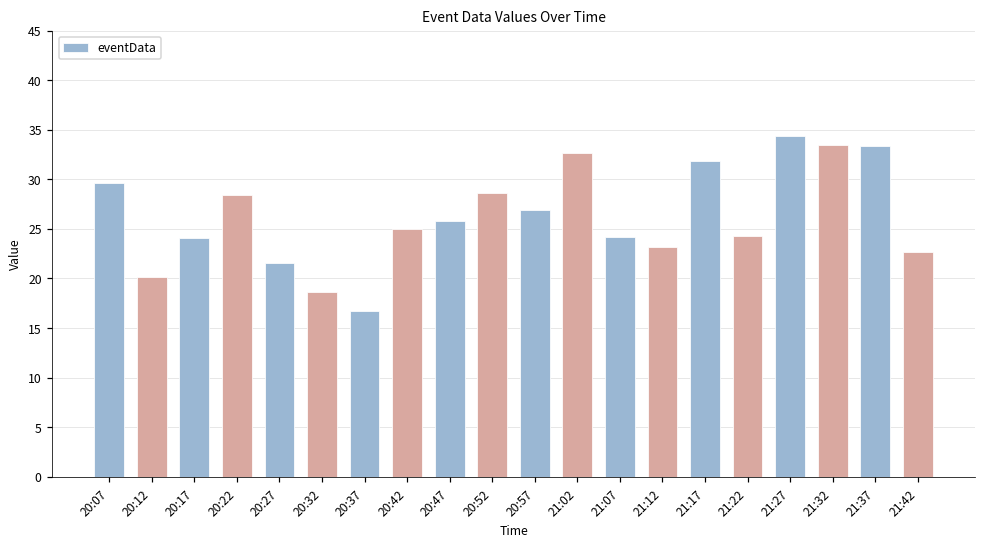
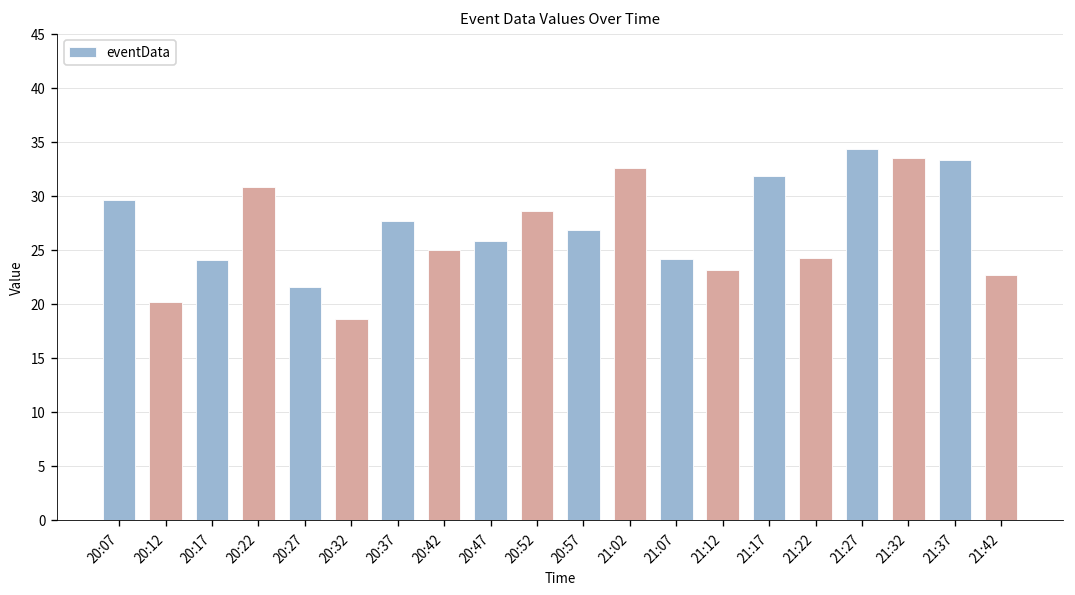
  {
    "20:07": 30,
    "20:12": 20,
    "20:17": 24,
-   "20:22": 28,
+   "20:22": 31,
    "20:27": 22,
    "20:32": 19,
-   "20:37": 17,
+   "20:37": 28,
    "20:42": 25,
    "20:47": 26,
    "20:52": 29,
    "20:57": 27,
    "21:02": 33,
    "21:07": 24,
    "21:12": 23,
    "21:17": 32,
    "21:22": 24,
    "21:27": 34,
    "21:32": 33,
    "21:37": 33,
    "21:42": 23
  }
